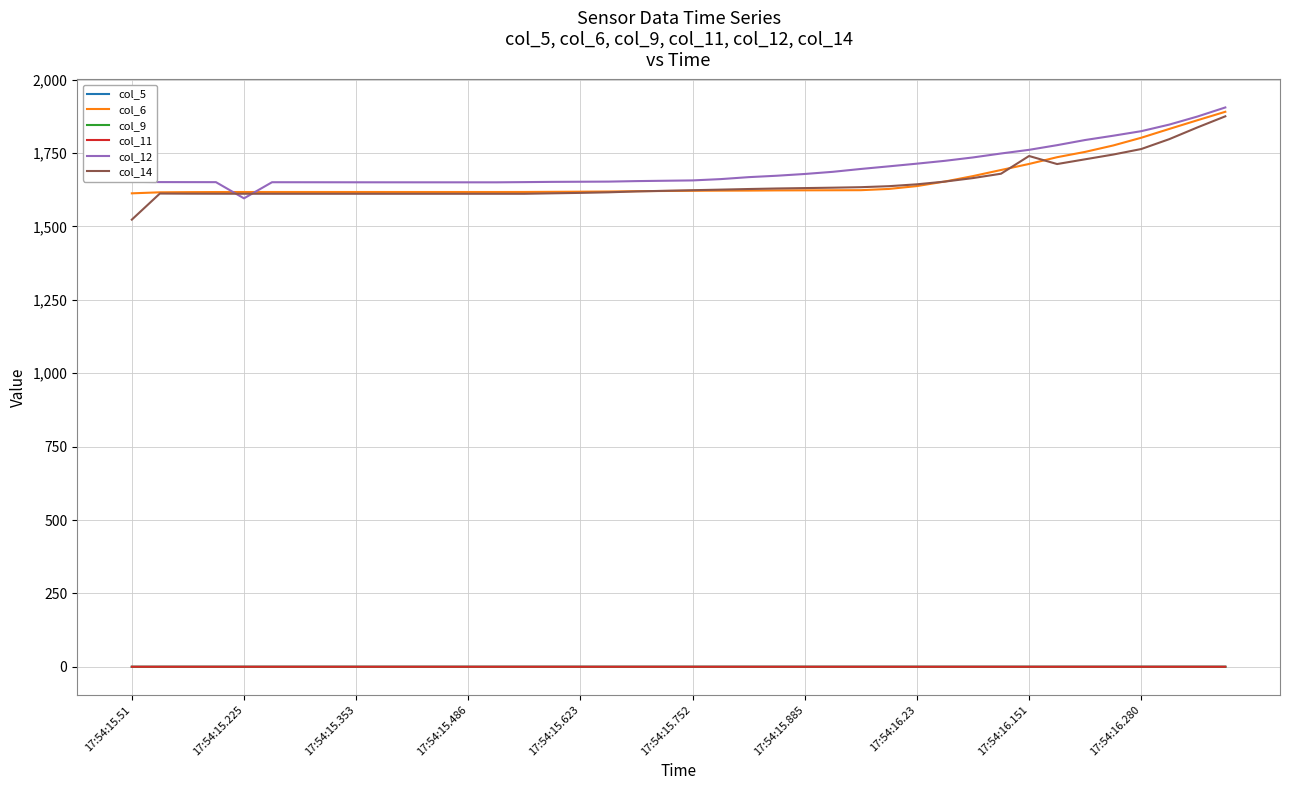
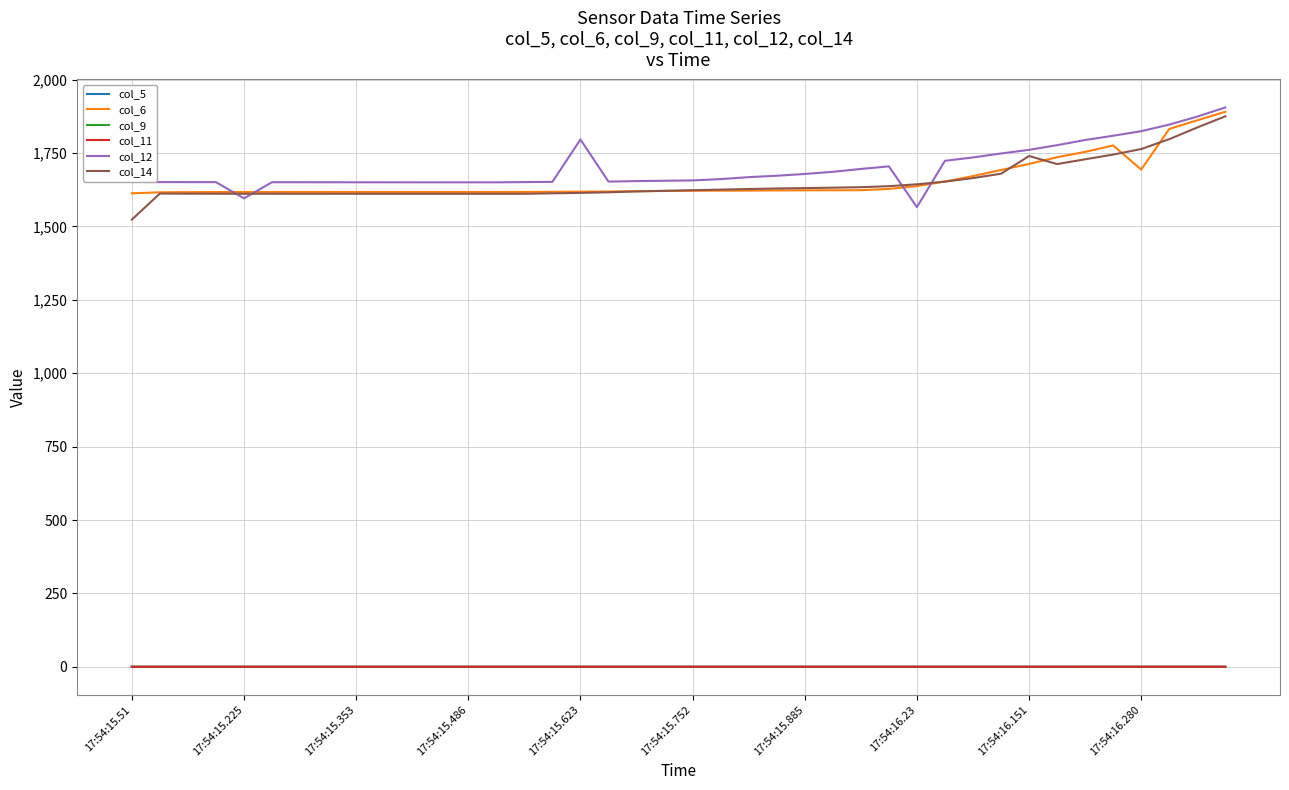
  {
    "col_11": {
      "17:54:15.51": "0",
      "17:54:15.225": "0",
      "17:54:15.353": "0",
      "17:54:15.486": "0",
      "17:54:15.623": "0",
      "17:54:15.752": "0",
      "17:54:15.885": "0",
      "17:54:16.23": "0",
      "17:54:16.151": "0",
      "17:54:16.280": "0"
    },
    "col_6": {
      "17:54:15.51": "1,610",
      "17:54:16.151": "1,710",
-     "17:54:16.280": "1,800"
+     "17:54:16.280": "1,690"
    },
    "col_12": {
      "17:54:15.51": "1,650",
      "17:54:15.225": "1,600",
      "17:54:15.353": "1,650",
      "17:54:15.486": "1,650",
-     "17:54:15.623": "1,650",
+     "17:54:15.623": "1,800",
      "17:54:15.752": "1,660",
      "17:54:15.885": "1,680",
-     "17:54:16.23": "1,710",
+     "17:54:16.23": "1,570",
      "17:54:16.151": "1,760",
      "17:54:16.280": "1,820"
    },
    "col_14": {
      "17:54:15.51": "1,520",
      "17:54:16.151": "1,740",
      "17:54:16.280": "1,760"
    }
  }
